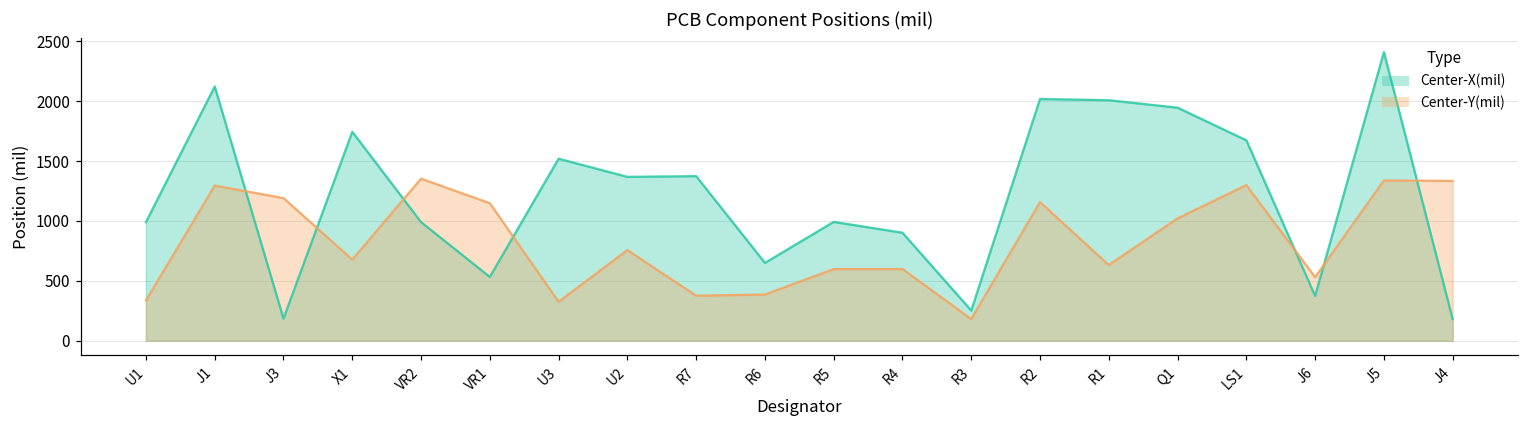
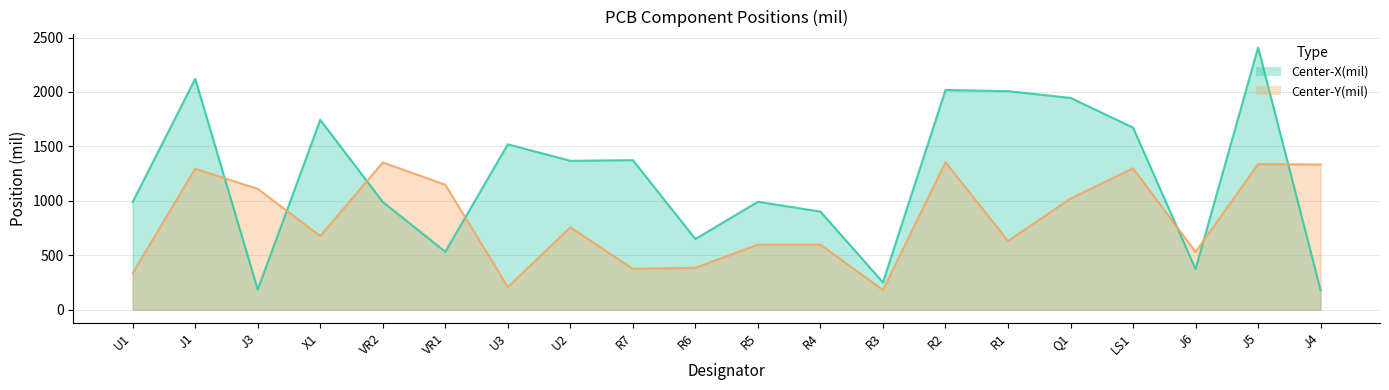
  {
    "Center-X(mil)": {
      "U1": 990,
      "J1": 2120,
      "J3": 190,
      "X1": 1740,
      "VR2": 990,
      "VR1": 530,
      "U3": 1520,
      "U2": 1370,
      "R7": 1370,
      "R6": 650,
      "R5": 990,
      "R4": 900,
      "R3": 250,
      "R2": 2020,
      "R1": 2010,
      "Q1": 1950,
      "LS1": 1670,
      "J6": 370,
      "J5": 2410,
      "J4": 180
    },
    "Center-Y(mil)": {
      "U1": 340,
      "J1": 1300,
-     "J3": 1190,
+     "J3": 1110,
      "X1": 680,
      "VR2": 1350,
      "VR1": 1150,
-     "U3": 330,
+     "U3": 210,
      "U2": 760,
      "R7": 380,
      "R6": 390,
      "R5": 600,
      "R4": 600,
      "R3": 180,
-     "R2": 1160,
+     "R2": 1360,
      "R1": 630,
      "Q1": 1020,
      "LS1": 1300,
      "J6": 530,
      "J5": 1340,
      "J4": 1330
    }
  }
